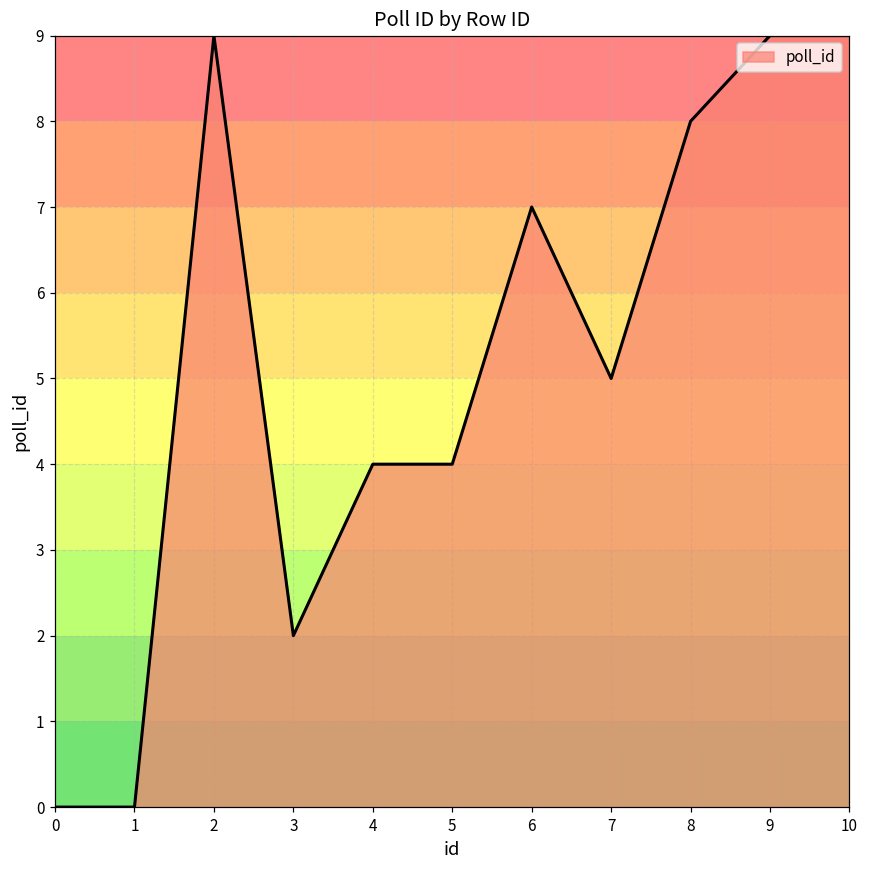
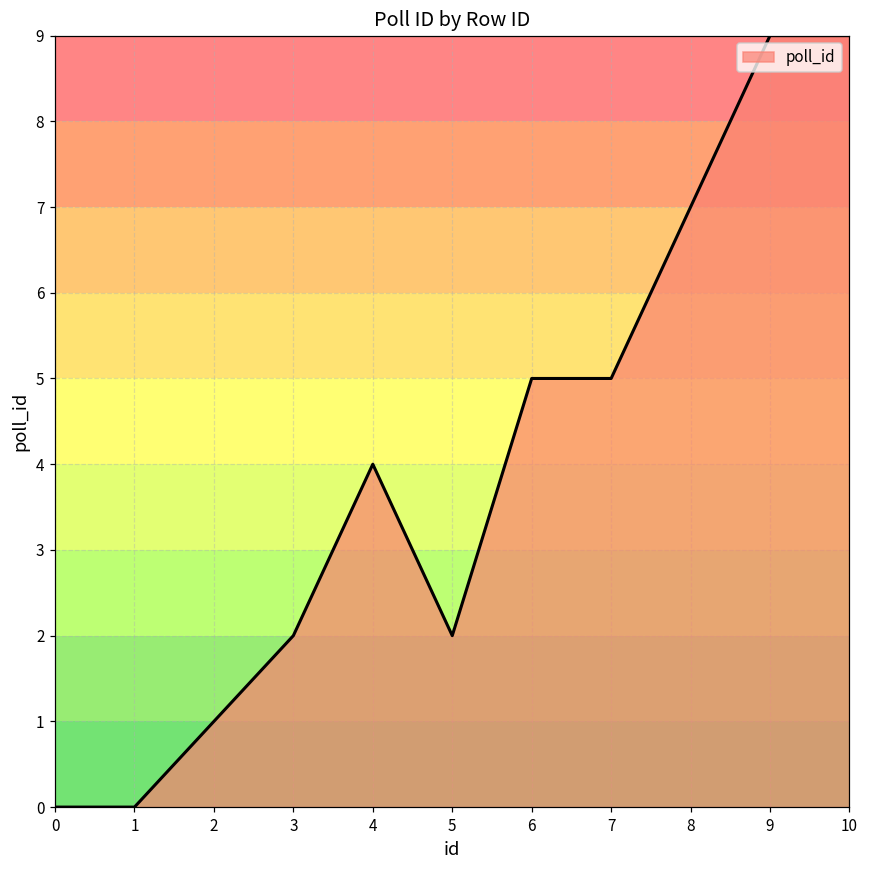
  {
    "0": 0,
    "1": 0,
-   "2": 9,
+   "2": 1,
    "3": 2,
    "4": 4,
-   "5": 4,
-   "6": 7,
+   "5": 2,
+   "6": 5,
    "7": 5,
-   "8": 8,
+   "8": 7,
    "9": 9,
    "10": 9
  }
